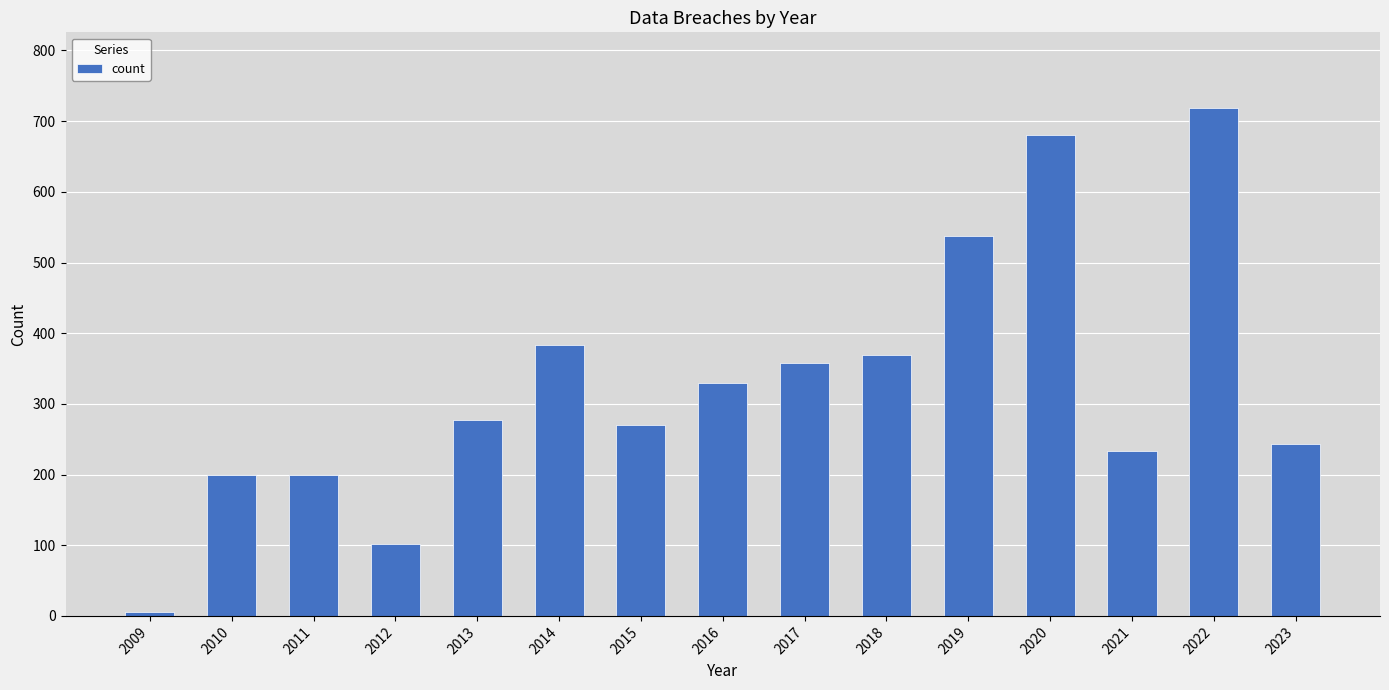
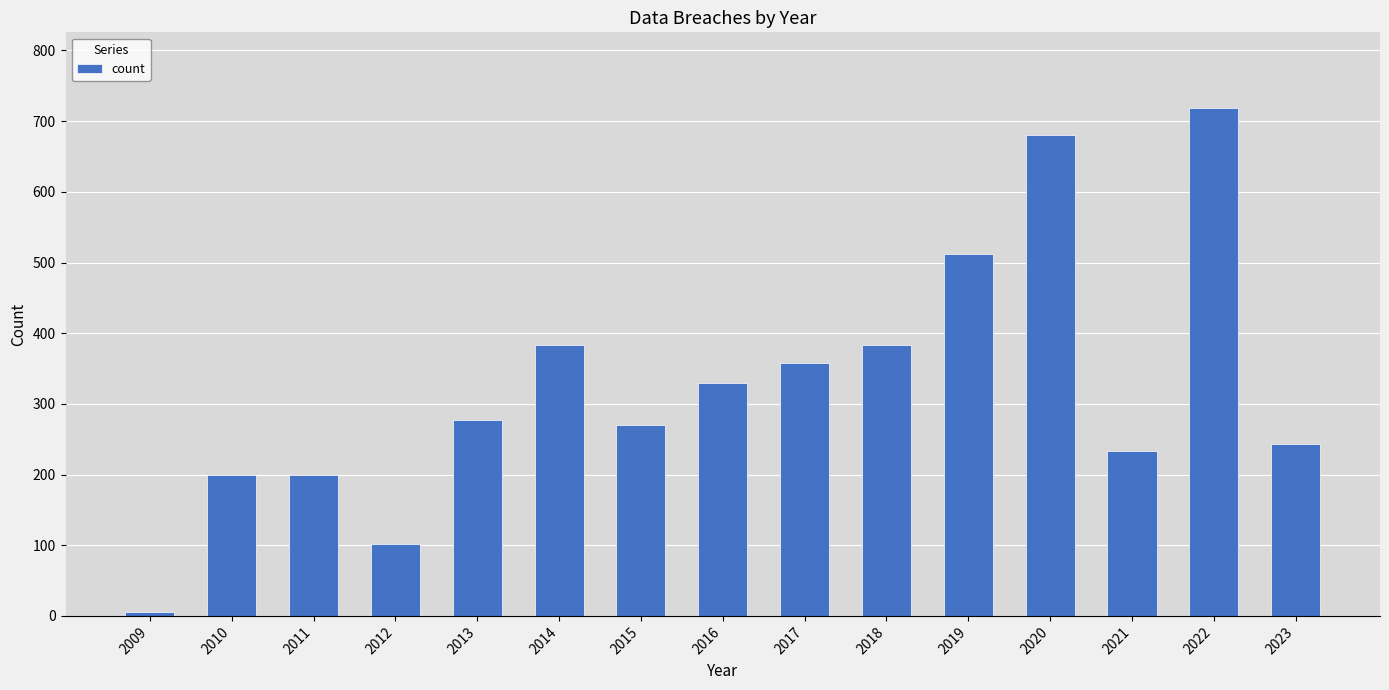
  {
    "2009": 10,
    "2010": 200,
    "2011": 200,
    "2012": 100,
    "2013": 280,
    "2014": 380,
    "2015": 270,
    "2016": 330,
    "2017": 360,
-   "2018": 370,
-   "2019": 540,
+   "2018": 380,
+   "2019": 510,
    "2020": 680,
    "2021": 230,
    "2022": 720,
    "2023": 240
  }
